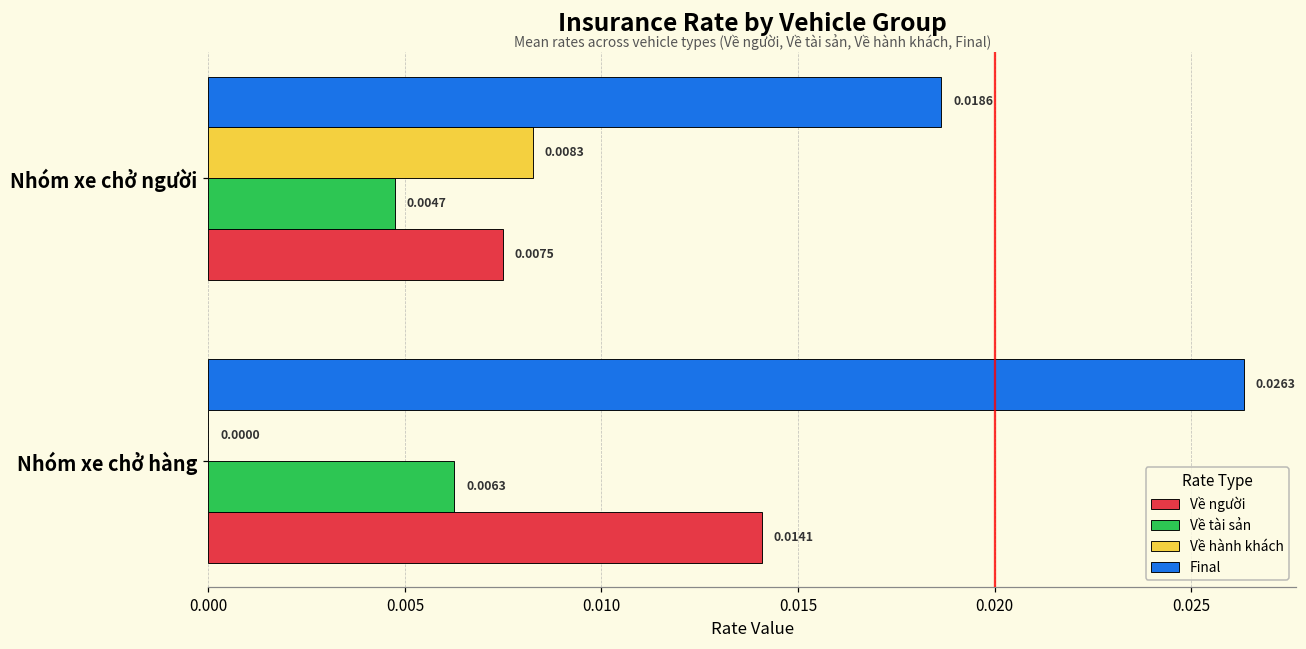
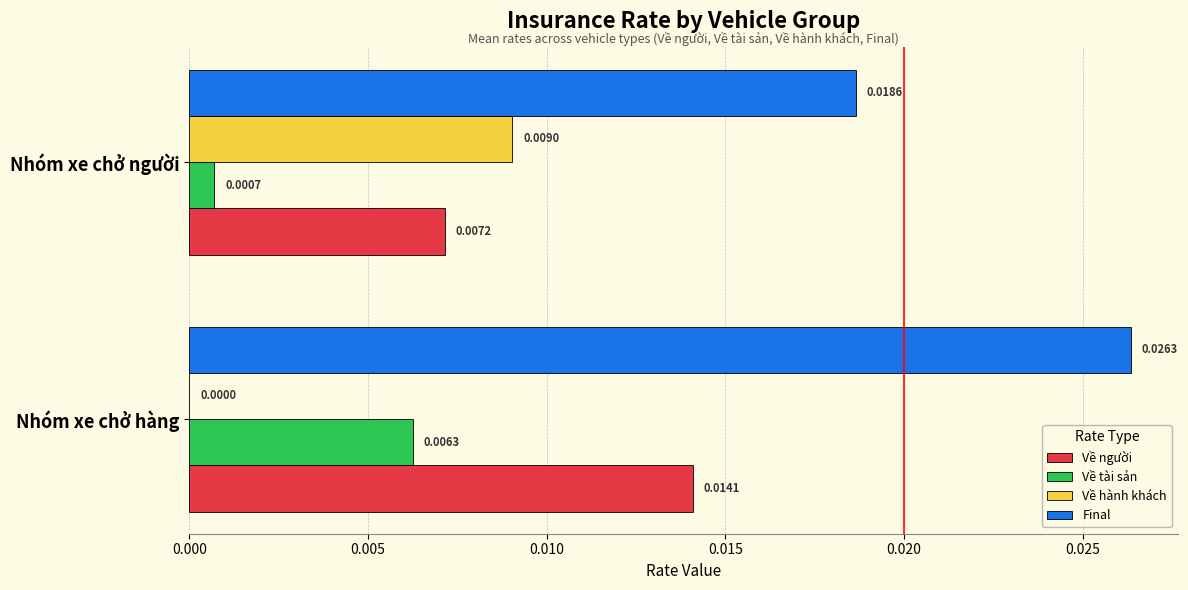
  {
    "Về người": {
-     "Nhóm xe chở người": 0.0075,
+     "Nhóm xe chở người": 0.0072,
      "Nhóm xe chở hàng": 0.0141
    },
    "Về tài sản": {
-     "Nhóm xe chở người": 0.0047,
+     "Nhóm xe chở người": 0.0007,
      "Nhóm xe chở hàng": 0.0063
    },
    "Về hành khách": {
-     "Nhóm xe chở người": 0.0083,
+     "Nhóm xe chở người": 0.0090,
      "Nhóm xe chở hàng": 0.0000
    },
    "Final": {
      "Nhóm xe chở người": 0.0186,
      "Nhóm xe chở hàng": 0.0263
    }
  }
